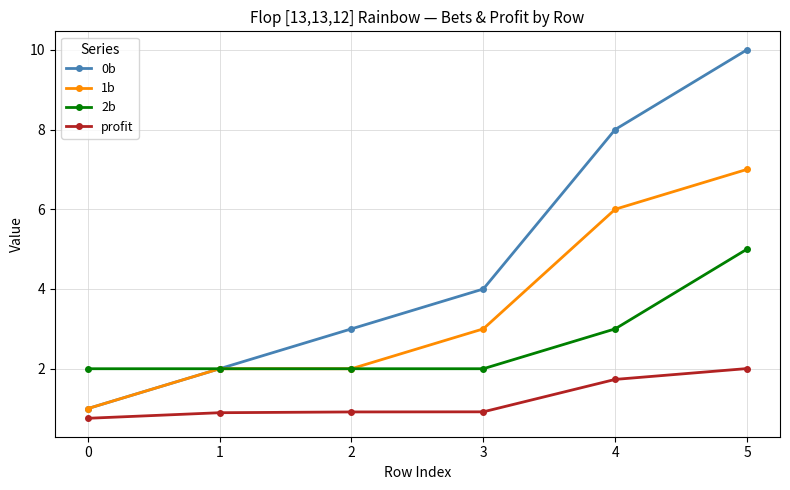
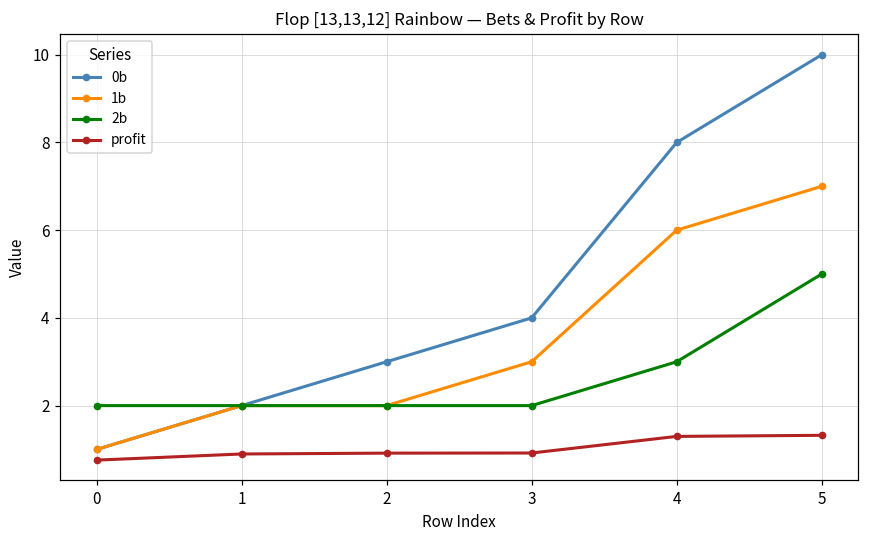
  {
    "0b": {
      "2": 3.0,
      "3": 4.0,
      "4": 8.0,
      "5": 10.0
    },
    "1b": {
      "3": 3.0,
      "4": 6.0,
      "5": 7.0
    },
    "2b": {
      "0": 2.0,
      "3": 2.0,
      "4": 3.0,
      "5": 5.0
    },
    "profit": {
      "0": 0.8,
      "1": 0.9,
      "2": 0.9,
      "3": 0.9,
-     "4": 1.7,
-     "5": 2.0
+     "4": 1.3,
+     "5": 1.3
    }
  }
